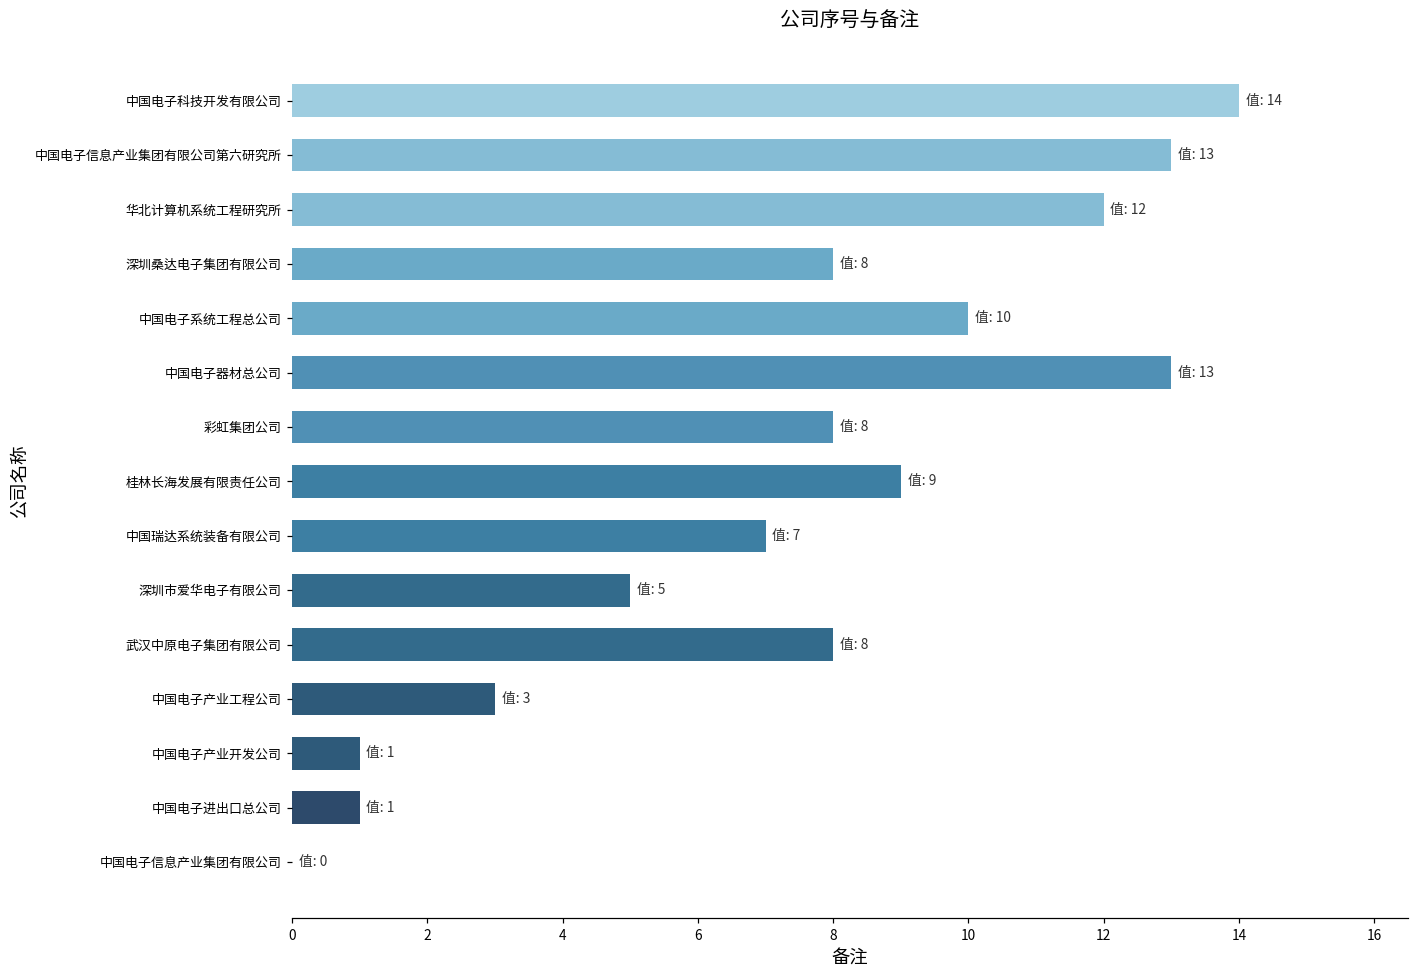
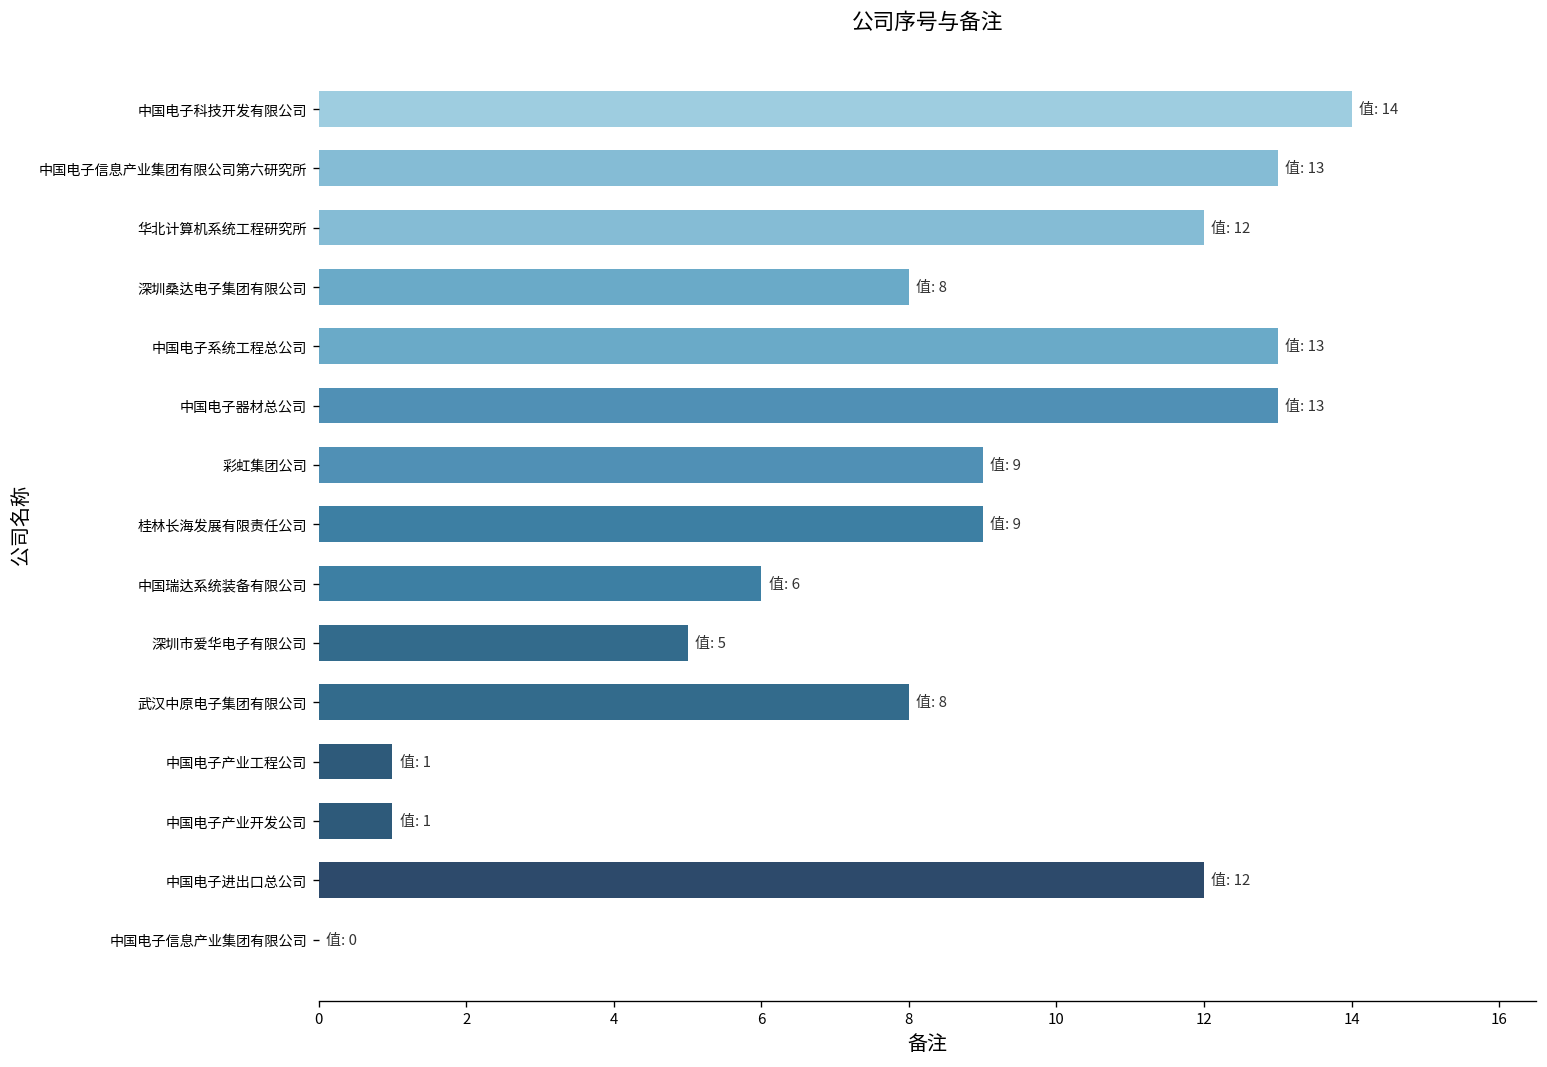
  {
    "中国电子科技开发有限公司": 14,
    "中国电子信息产业集团有限公司第六研究所": 13,
    "华北计算机系统工程研究所": 12,
    "深圳桑达电子集团有限公司": 8,
-   "中国电子系统工程总公司": 10,
+   "中国电子系统工程总公司": 13,
    "中国电子器材总公司": 13,
-   "彩虹集团公司": 8,
+   "彩虹集团公司": 9,
    "桂林长海发展有限责任公司": 9,
-   "中国瑞达系统装备有限公司": 7,
+   "中国瑞达系统装备有限公司": 6,
    "深圳市爱华电子有限公司": 5,
    "武汉中原电子集团有限公司": 8,
-   "中国电子产业工程公司": 3,
+   "中国电子产业工程公司": 1,
    "中国电子产业开发公司": 1,
-   "中国电子进出口总公司": 1,
+   "中国电子进出口总公司": 12,
    "中国电子信息产业集团有限公司": 0
  }
